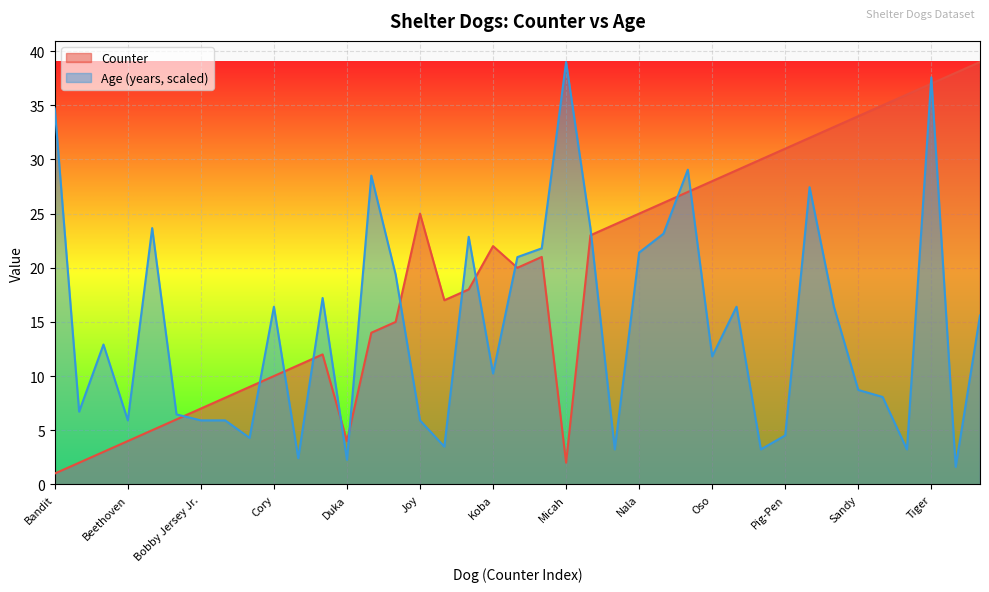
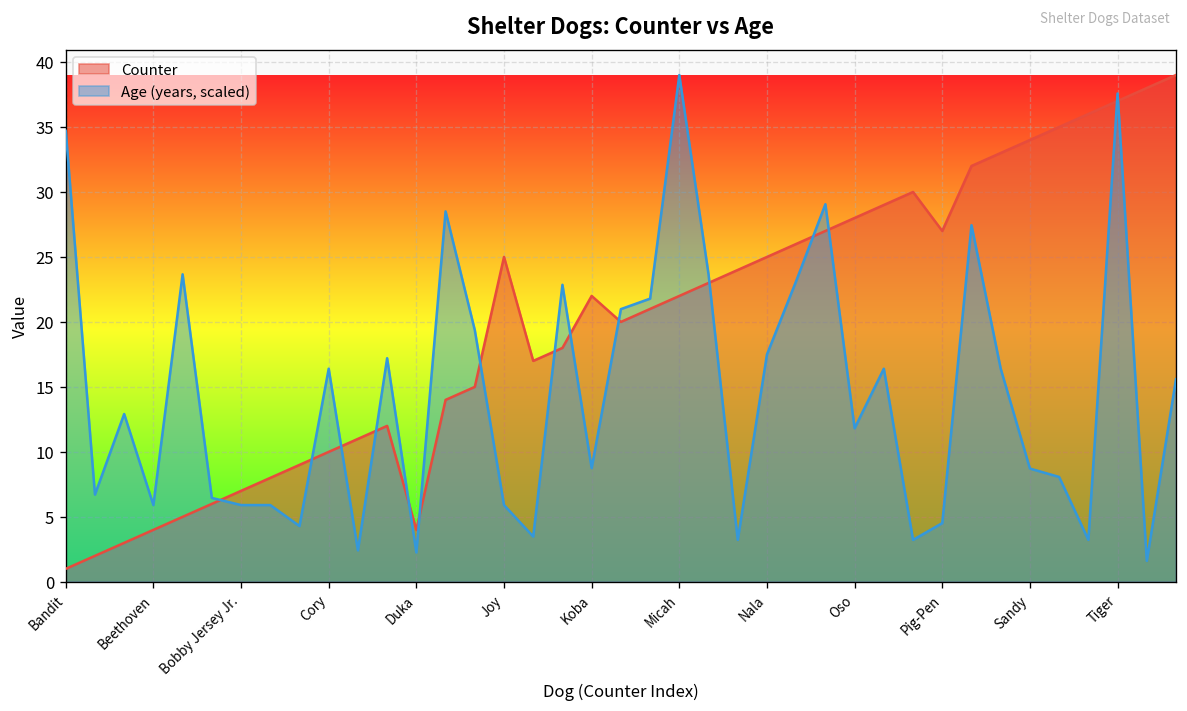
  {
    "Counter": {
      "Bandit": 1,
      "Beethoven": 4,
      "Bobby Jersey Jr.": 7,
      "Cory": 10,
      "Duka": 4,
      "Joy": 25,
      "Koba": 22,
-     "Micah": 2,
+     "Micah": 22,
      "Nala": 25,
      "Oso": 28,
-     "Pig-Pen": 31,
+     "Pig-Pen": 27,
      "Sandy": 34,
      "Tiger": 37
    },
    "Age (years, scaled)": {
      "Bandit": 34.7,
      "Beethoven": 5.9,
      "Bobby Jersey Jr.": 5.9,
      "Cory": 16.4,
      "Duka": 2.3,
      "Joy": 5.9,
-     "Koba": 10.2,
+     "Koba": 8.7,
      "Micah": 39.0,
-     "Nala": 21.4,
+     "Nala": 17.5,
      "Oso": 11.8,
      "Pig-Pen": 4.5,
      "Sandy": 8.7,
      "Tiger": 37.6
    }
  }
